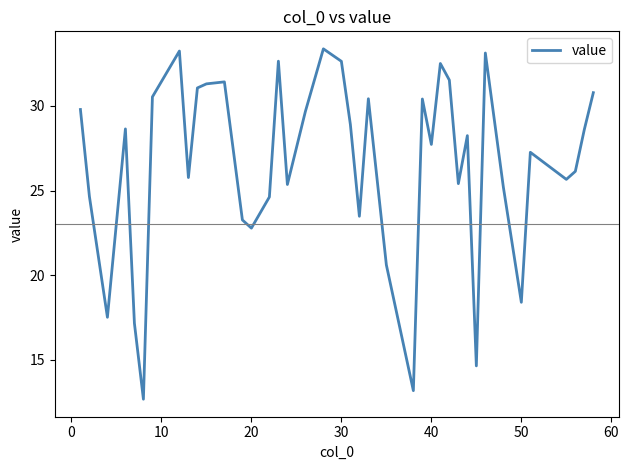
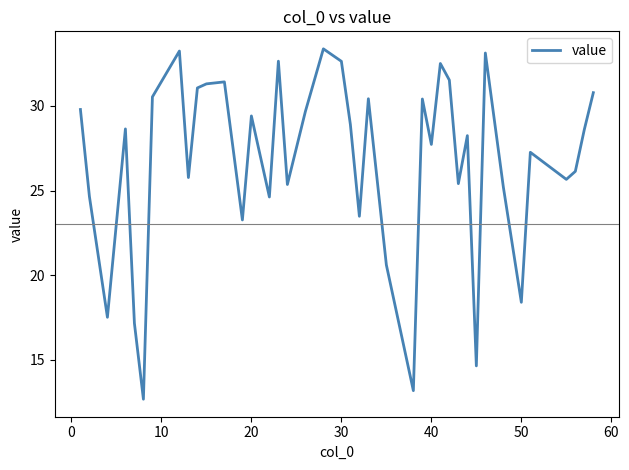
  {
-   "20": 22.8,
+   "20": 29.4,
    "30": 32.6,
    "40": 27.7,
    "50": 18.4
  }
